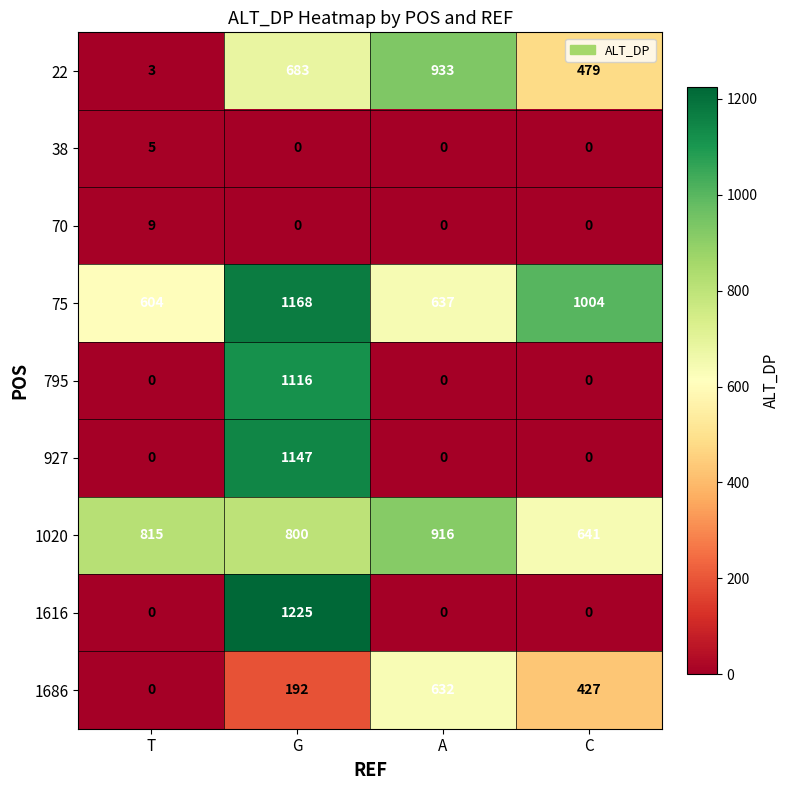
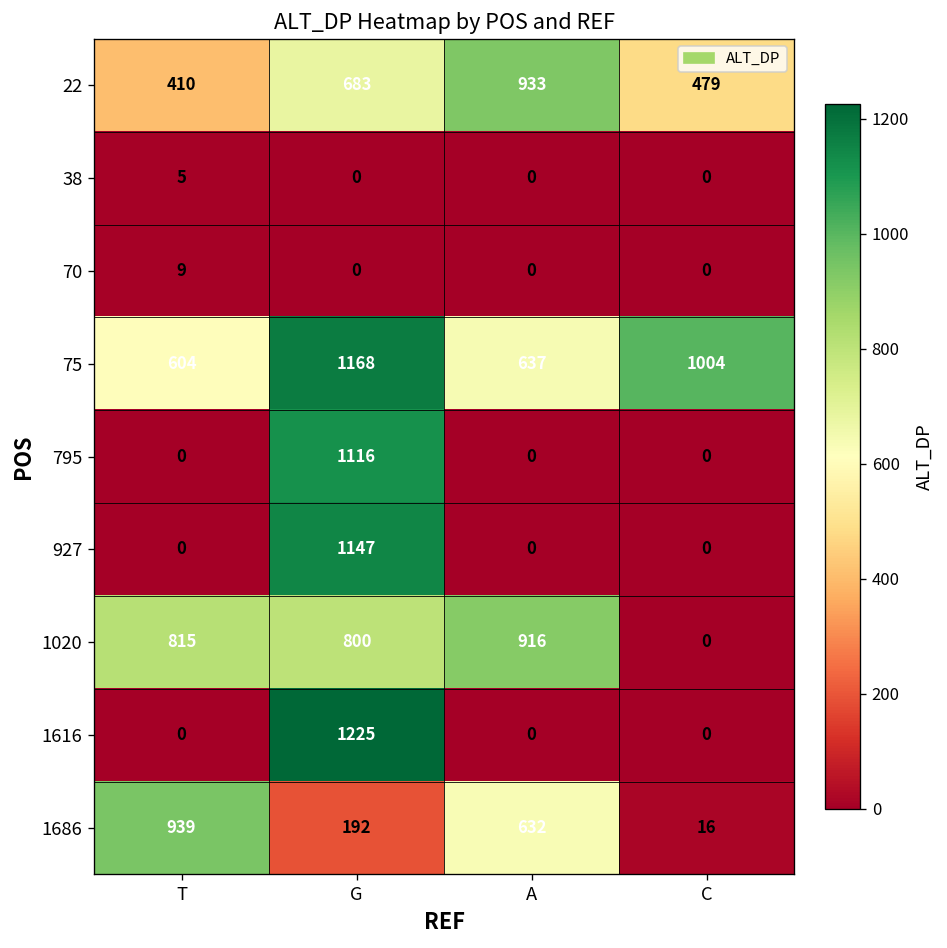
  {
    "22": {
-     "T": 3,
+     "T": 410,
      "G": 683,
      "A": 933,
      "C": 479
    },
    "38": {
      "T": 5,
      "G": 0,
      "A": 0,
      "C": 0
    },
    "70": {
      "T": 9,
      "G": 0,
      "A": 0,
      "C": 0
    },
    "75": {
      "T": 604,
      "G": 1168,
      "A": 637,
      "C": 1004
    },
    "795": {
      "T": 0,
      "G": 1116,
      "A": 0,
      "C": 0
    },
    "927": {
      "T": 0,
      "G": 1147,
      "A": 0,
      "C": 0
    },
    "1020": {
      "T": 815,
      "G": 800,
      "A": 916,
-     "C": 641
+     "C": 0
    },
    "1616": {
      "T": 0,
      "G": 1225,
      "A": 0,
      "C": 0
    },
    "1686": {
-     "T": 0,
+     "T": 939,
      "G": 192,
      "A": 632,
-     "C": 427
+     "C": 16
    }
  }
